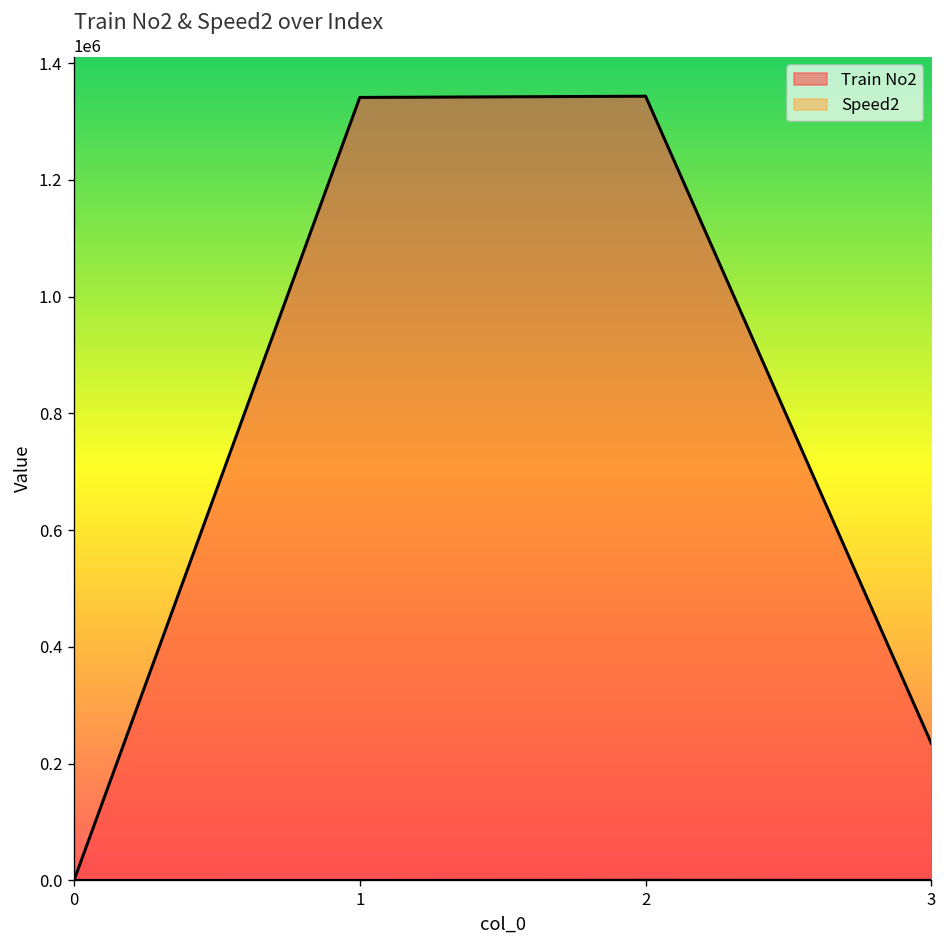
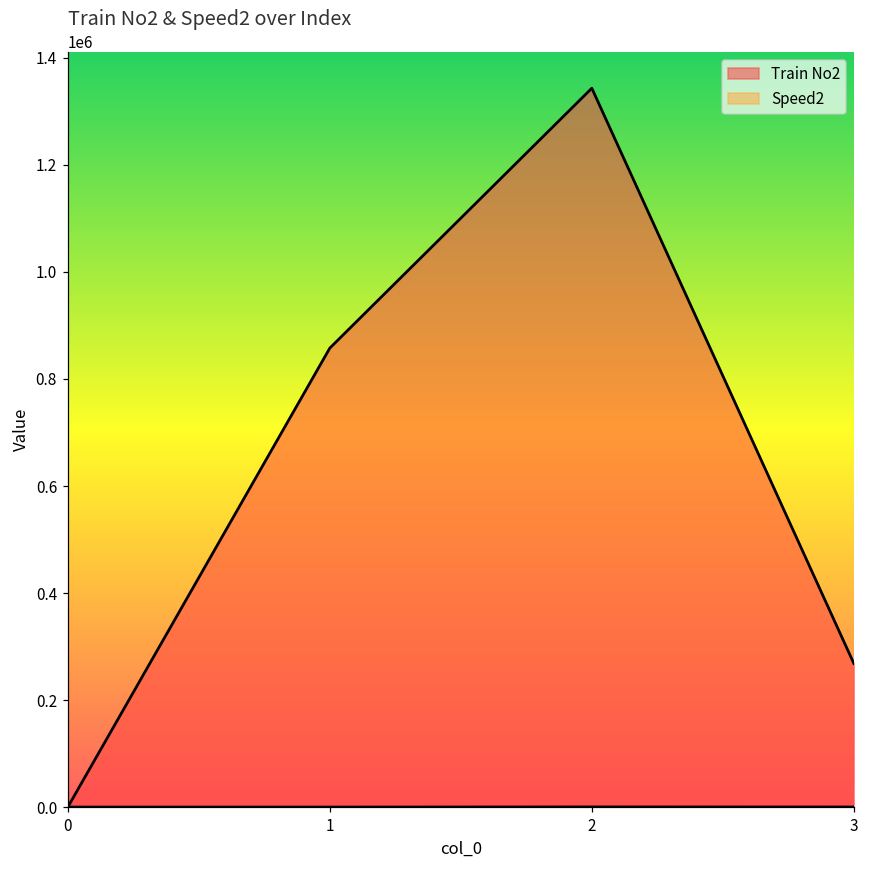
  {
    "Train No2": {
-     "1": 1340000,
+     "1": 860000,
      "2": 1340000,
-     "3": 230000
+     "3": 270000
    },
    "Speed2": {
      "1": 0,
      "2": 0,
      "3": 0
    }
  }
